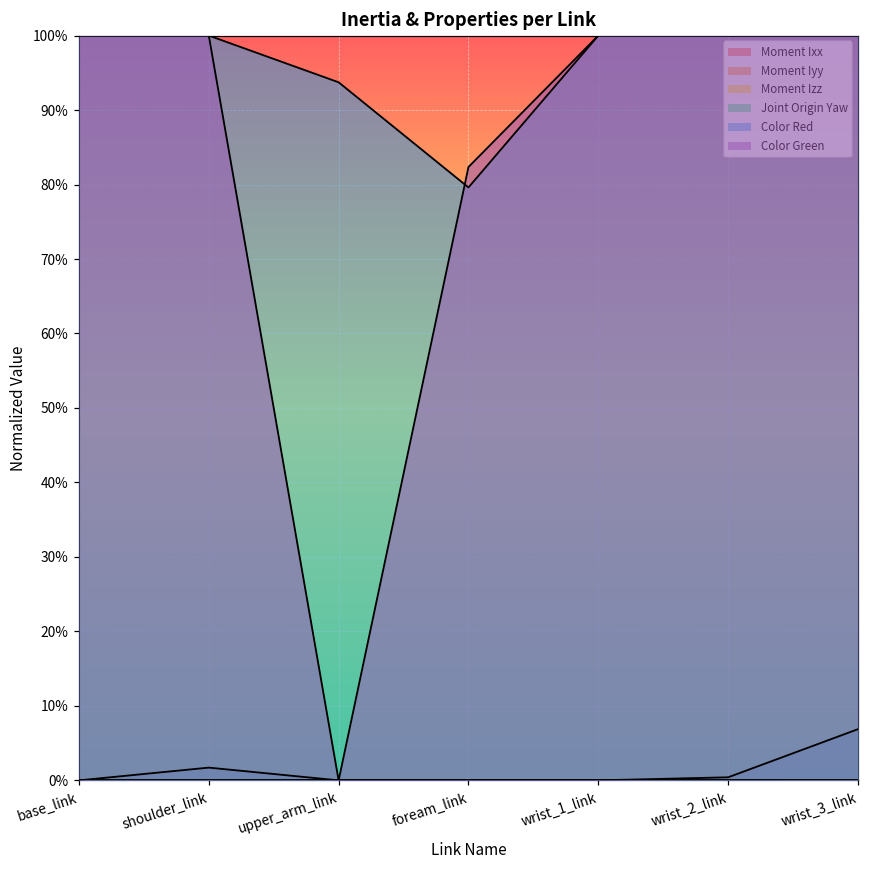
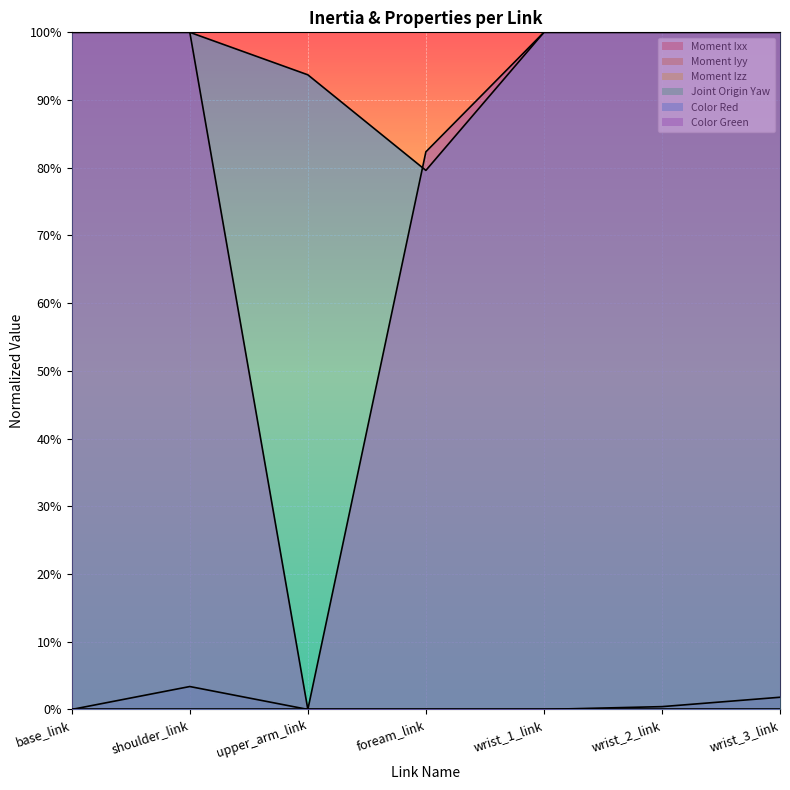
  {
    "Moment Izz": {
      "shoulder_link": "0%",
      "wrist_2_link": "0%",
      "wrist_3_link": "0%"
    },
    "Joint Origin Yaw": {
-     "shoulder_link": "2%",
+     "shoulder_link": "3%",
      "wrist_2_link": "0%",
-     "wrist_3_link": "7%"
+     "wrist_3_link": "2%"
    },
    "Color Red": {
      "upper_arm_link": "94%",
      "foream_link": "80%"
    },
    "Color Green": {
      "foream_link": "82%"
    }
  }
